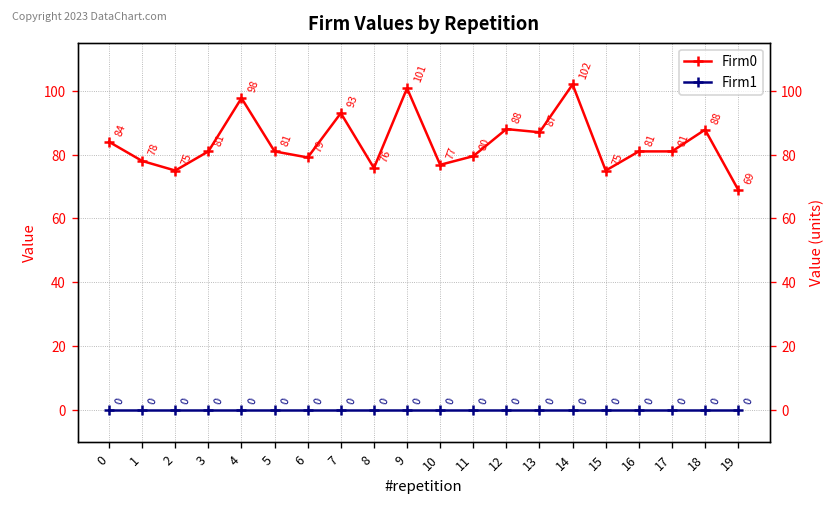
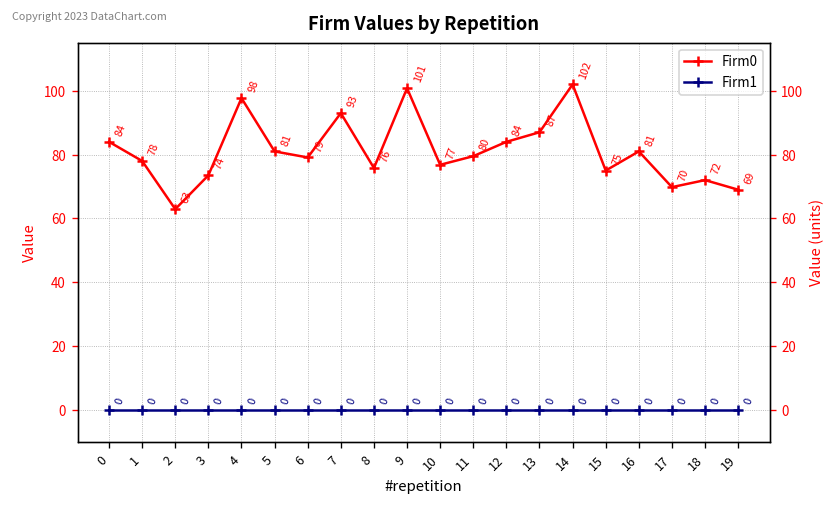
  {
    "Firm0": {
      "0": 84,
      "1": 78,
-     "2": 75,
-     "3": 81,
+     "2": 63,
+     "3": 74,
      "4": 98,
      "5": 81,
      "6": 79,
      "7": 93,
      "8": 76,
      "9": 101,
      "10": 77,
      "11": 80,
-     "12": 88,
+     "12": 84,
      "13": 87,
      "14": 102,
      "15": 75,
      "16": 81,
-     "17": 81,
-     "18": 88,
+     "17": 70,
+     "18": 72,
      "19": 69
    },
    "Firm1": {
      "0": 0,
      "1": 0,
      "2": 0,
      "3": 0,
      "4": 0,
      "5": 0,
      "6": 0,
      "7": 0,
      "8": 0,
      "9": 0,
      "10": 0,
      "11": 0,
      "12": 0,
      "13": 0,
      "14": 0,
      "15": 0,
      "16": 0,
      "17": 0,
      "18": 0,
      "19": 0
    }
  }
